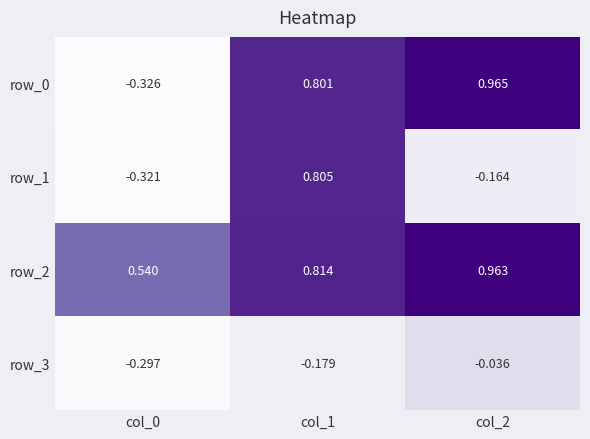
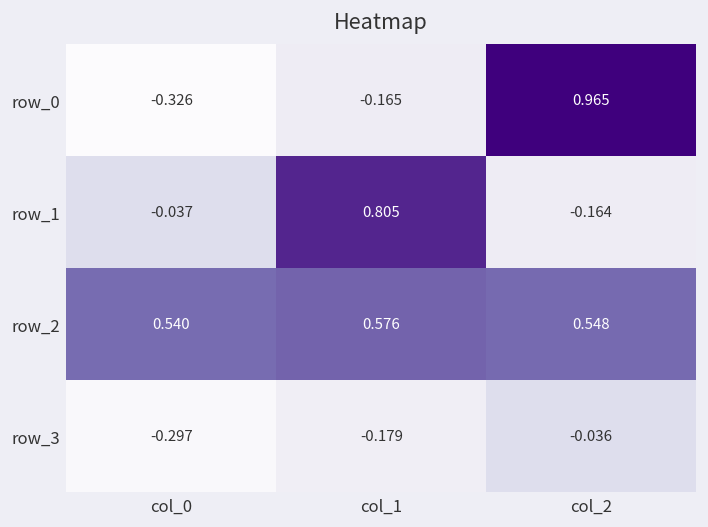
  {
    "row_0": {
      "col_0": -0.326,
-     "col_1": 0.801,
+     "col_1": -0.165,
      "col_2": 0.965
    },
    "row_1": {
-     "col_0": -0.321,
+     "col_0": -0.037,
      "col_1": 0.805,
      "col_2": -0.164
    },
    "row_2": {
      "col_0": 0.540,
-     "col_1": 0.814,
-     "col_2": 0.963
+     "col_1": 0.576,
+     "col_2": 0.548
    },
    "row_3": {
      "col_0": -0.297,
      "col_1": -0.179,
      "col_2": -0.036
    }
  }
